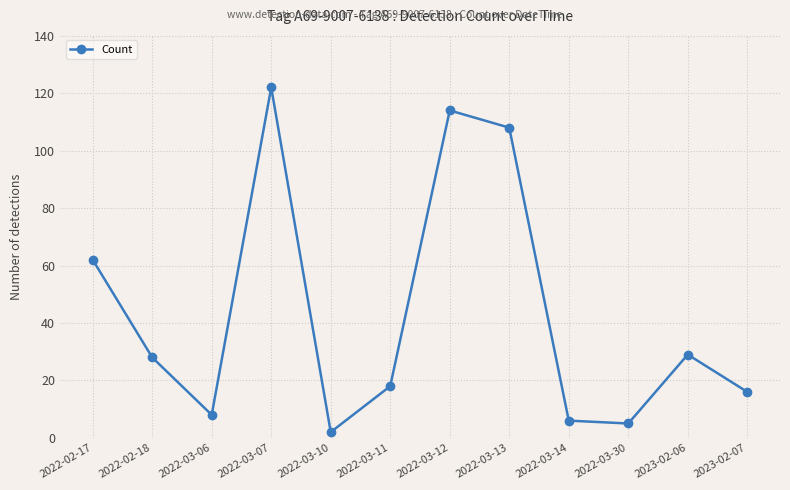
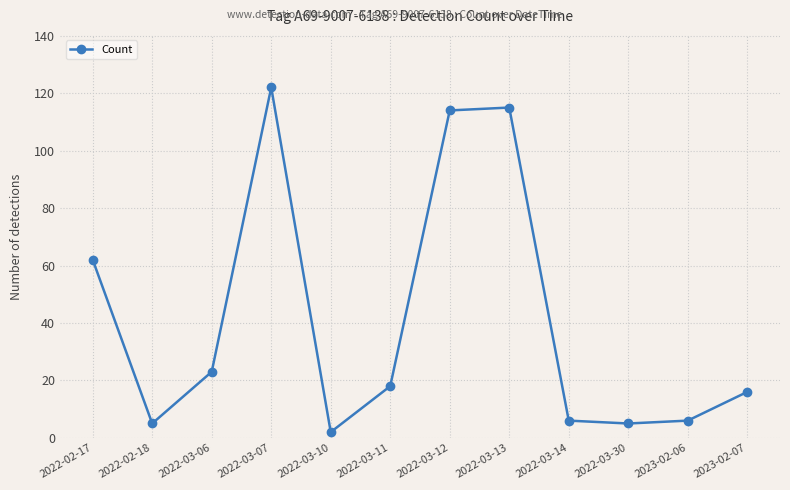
  {
    "2022-02-17": 62,
-   "2022-02-18": 28,
-   "2022-03-06": 8,
+   "2022-02-18": 5,
+   "2022-03-06": 23,
    "2022-03-07": 122,
    "2022-03-10": 2,
    "2022-03-11": 18,
    "2022-03-12": 114,
-   "2022-03-13": 108,
+   "2022-03-13": 115,
    "2022-03-14": 6,
    "2022-03-30": 5,
-   "2023-02-06": 29,
+   "2023-02-06": 6,
    "2023-02-07": 16
  }
